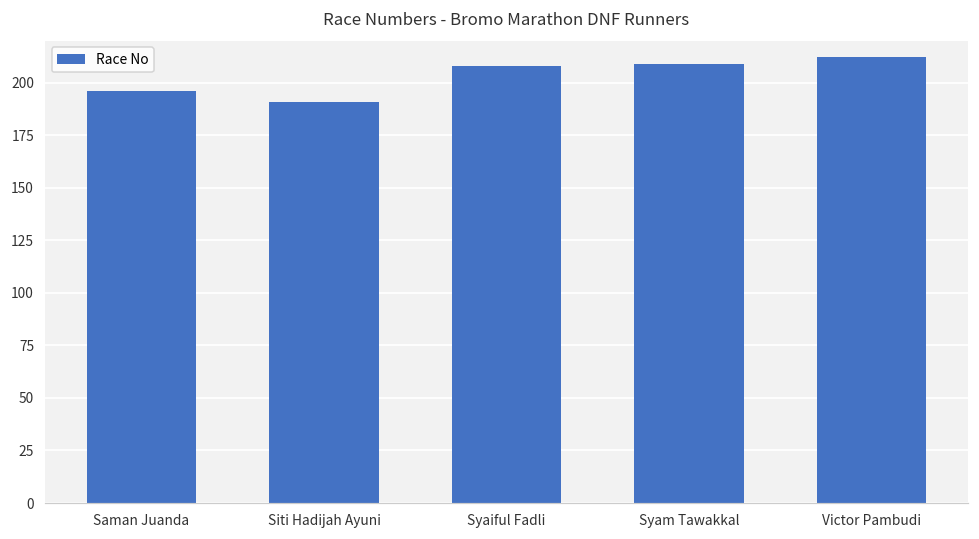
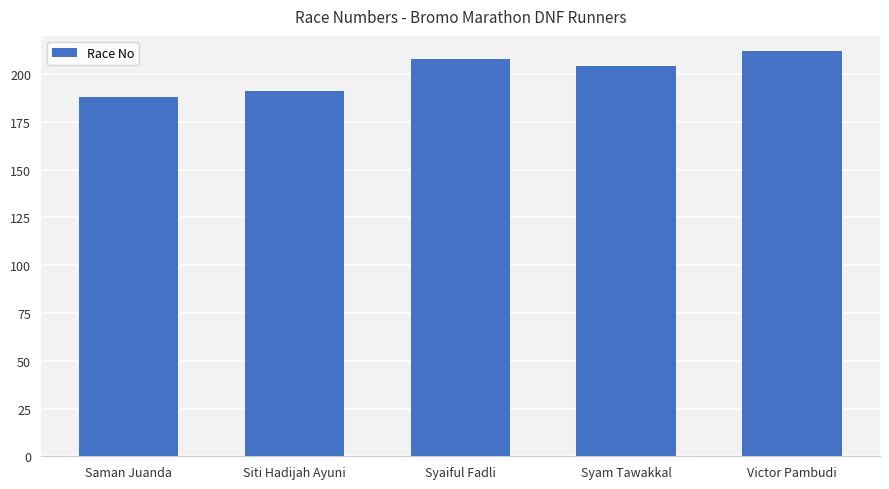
  {
-   "Saman Juanda": 196,
+   "Saman Juanda": 188,
    "Siti Hadijah Ayuni": 191,
    "Syaiful Fadli": 208,
-   "Syam Tawakkal": 209,
+   "Syam Tawakkal": 204,
    "Victor Pambudi": 212
  }
